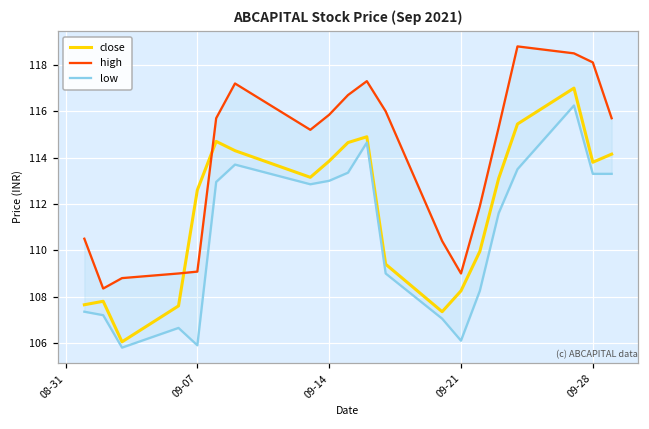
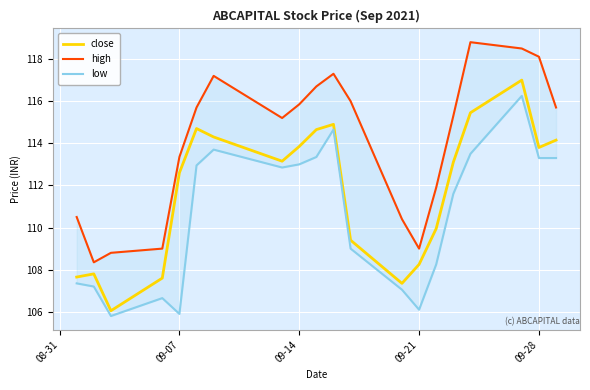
  {
    "close": {
      "09-07": 112.6,
      "09-14": 113.9,
      "09-21": 108.3,
      "09-28": 113.8
    },
    "high": {
-     "09-07": 109.1,
+     "09-07": 113.4,
      "09-14": 115.9,
      "09-21": 109.0,
      "09-28": 118.1
    },
    "low": {
      "09-07": 105.9,
      "09-14": 113.0,
      "09-21": 106.1,
      "09-28": 113.3
    }
  }
